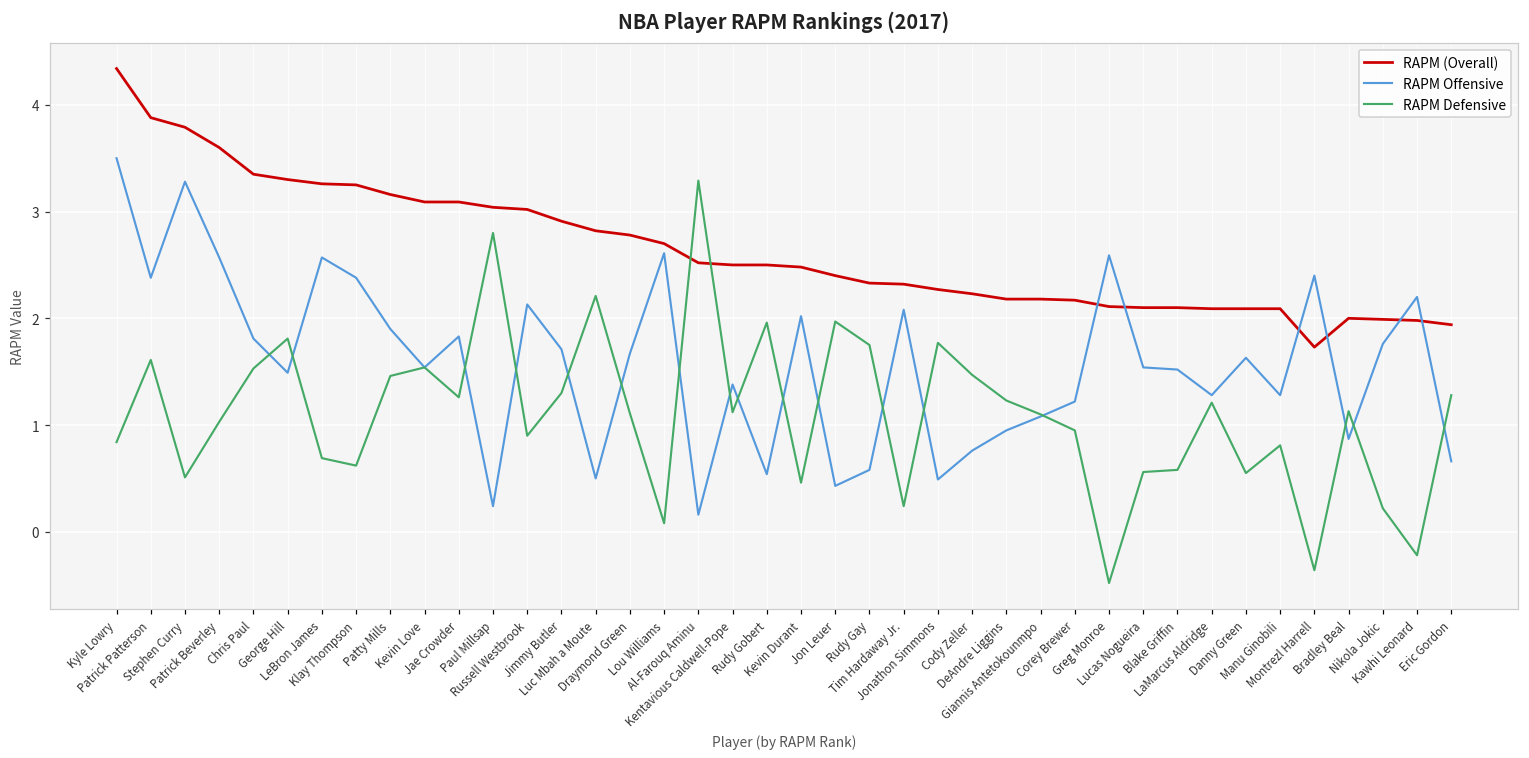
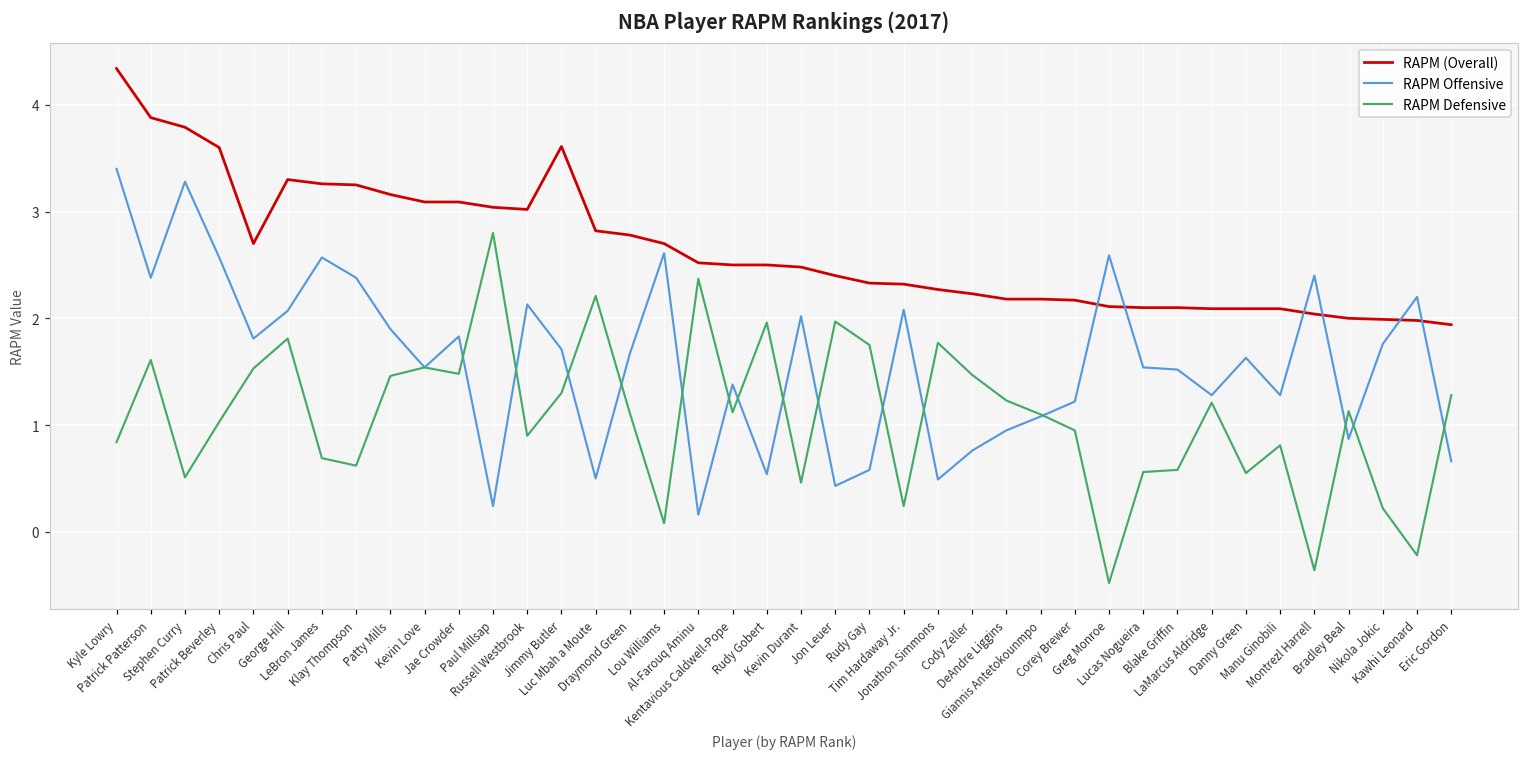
  {
    "RAPM (Overall)": {
      "Kyle Lowry": 4.3,
      "Patrick Patterson": 3.9,
      "Stephen Curry": 3.8,
      "Patrick Beverley": 3.6,
-     "Chris Paul": 3.4,
+     "Chris Paul": 2.7,
      "George Hill": 3.3,
      "LeBron James": 3.3,
      "Klay Thompson": 3.3,
      "Patty Mills": 3.2,
      "Kevin Love": 3.1,
      "Jae Crowder": 3.1,
      "Paul Millsap": 3.0,
      "Russell Westbrook": 3.0,
-     "Jimmy Butler": 2.9,
+     "Jimmy Butler": 3.6,
      "Luc Mbah a Moute": 2.8,
      "Draymond Green": 2.8,
      "Lou Williams": 2.7,
      "Al-Farouq Aminu": 2.5,
      "Kentavious Caldwell-Pope": 2.5,
      "Rudy Gobert": 2.5,
      "Kevin Durant": 2.5,
      "Jon Leuer": 2.4,
      "Rudy Gay": 2.3,
      "Tim Hardaway Jr.": 2.3,
      "Jonathon Simmons": 2.3,
      "Cody Zeller": 2.2,
      "DeAndre Liggins": 2.2,
      "Giannis Antetokounmpo": 2.2,
      "Corey Brewer": 2.2,
      "Greg Monroe": 2.1,
      "Lucas Nogueira": 2.1,
      "Blake Griffin": 2.1,
      "LaMarcus Aldridge": 2.1,
      "Danny Green": 2.1,
      "Manu Ginobili": 2.1,
-     "Montrezl Harrell": 1.7,
+     "Montrezl Harrell": 2.0,
      "Bradley Beal": 2.0,
      "Nikola Jokic": 2.0,
      "Kawhi Leonard": 2.0,
      "Eric Gordon": 1.9
    },
    "RAPM Offensive": {
-     "Kyle Lowry": 3.5,
+     "Kyle Lowry": 3.4,
      "Patrick Patterson": 2.4,
      "Stephen Curry": 3.3,
      "Patrick Beverley": 2.6,
      "Chris Paul": 1.8,
-     "George Hill": 1.5,
+     "George Hill": 2.1,
      "LeBron James": 2.6,
      "Klay Thompson": 2.4,
      "Patty Mills": 1.9,
      "Jae Crowder": 1.8,
      "Paul Millsap": 0.2,
      "Russell Westbrook": 2.1,
      "Jimmy Butler": 1.7,
      "Luc Mbah a Moute": 0.5,
      "Draymond Green": 1.7,
      "Lou Williams": 2.6,
      "Al-Farouq Aminu": 0.2,
      "Kentavious Caldwell-Pope": 1.4,
      "Rudy Gobert": 0.5,
      "Kevin Durant": 2.0,
      "Jon Leuer": 0.4,
      "Rudy Gay": 0.6,
      "Tim Hardaway Jr.": 2.1,
      "Jonathon Simmons": 0.5,
      "Cody Zeller": 0.8,
      "DeAndre Liggins": 1.0,
      "Corey Brewer": 1.2,
      "Greg Monroe": 2.6,
      "Lucas Nogueira": 1.5,
      "Blake Griffin": 1.5,
      "LaMarcus Aldridge": 1.3,
      "Danny Green": 1.6,
      "Manu Ginobili": 1.3,
      "Montrezl Harrell": 2.4,
      "Bradley Beal": 0.9,
      "Nikola Jokic": 1.8,
      "Kawhi Leonard": 2.2,
      "Eric Gordon": 0.7
    },
    "RAPM Defensive": {
      "Kyle Lowry": 0.8,
      "Patrick Patterson": 1.6,
      "Stephen Curry": 0.5,
      "Patrick Beverley": 1.0,
      "Chris Paul": 1.5,
      "George Hill": 1.8,
      "LeBron James": 0.7,
      "Klay Thompson": 0.6,
      "Patty Mills": 1.5,
-     "Jae Crowder": 1.3,
+     "Jae Crowder": 1.5,
      "Paul Millsap": 2.8,
      "Russell Westbrook": 0.9,
      "Jimmy Butler": 1.3,
      "Luc Mbah a Moute": 2.2,
      "Draymond Green": 1.1,
      "Lou Williams": 0.1,
-     "Al-Farouq Aminu": 3.3,
+     "Al-Farouq Aminu": 2.4,
      "Kentavious Caldwell-Pope": 1.1,
      "Rudy Gobert": 2.0,
      "Kevin Durant": 0.5,
      "Jon Leuer": 2.0,
      "Rudy Gay": 1.8,
      "Tim Hardaway Jr.": 0.2,
      "Jonathon Simmons": 1.8,
      "Cody Zeller": 1.5,
      "DeAndre Liggins": 1.2,
      "Corey Brewer": 1.0,
      "Greg Monroe": -0.5,
      "Lucas Nogueira": 0.6,
      "Blake Griffin": 0.6,
      "LaMarcus Aldridge": 1.2,
      "Danny Green": 0.6,
      "Manu Ginobili": 0.8,
      "Montrezl Harrell": -0.4,
      "Bradley Beal": 1.1,
      "Nikola Jokic": 0.2,
      "Kawhi Leonard": -0.2,
      "Eric Gordon": 1.3
    }
  }
